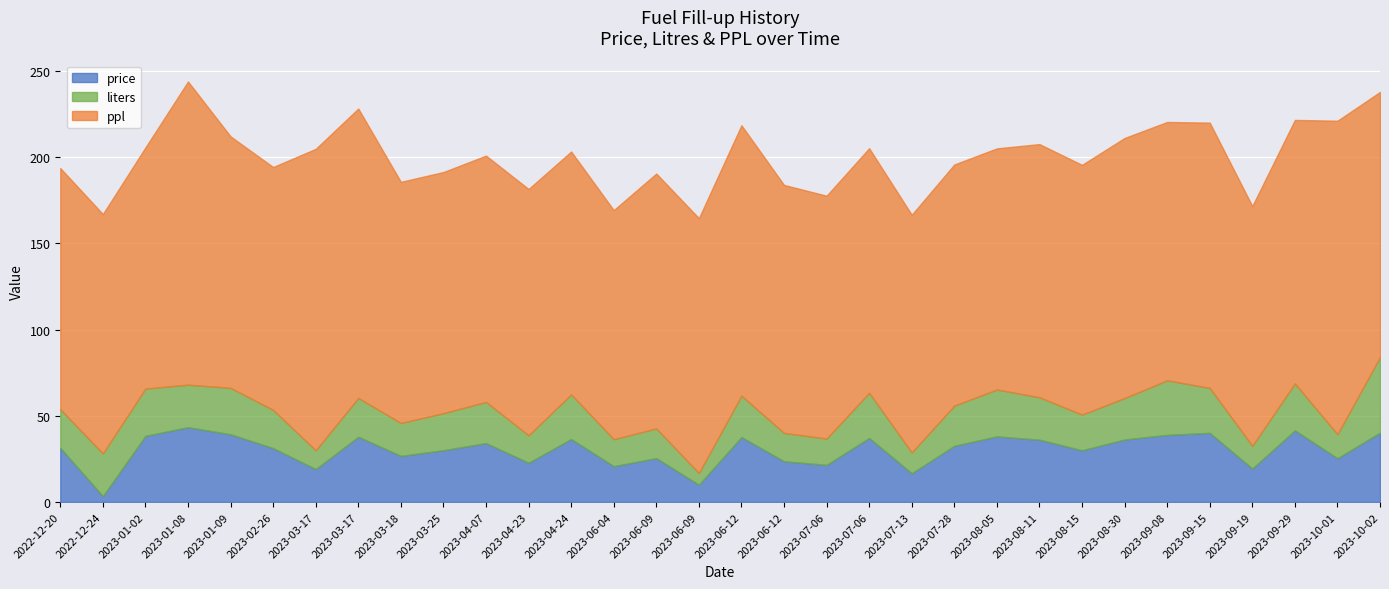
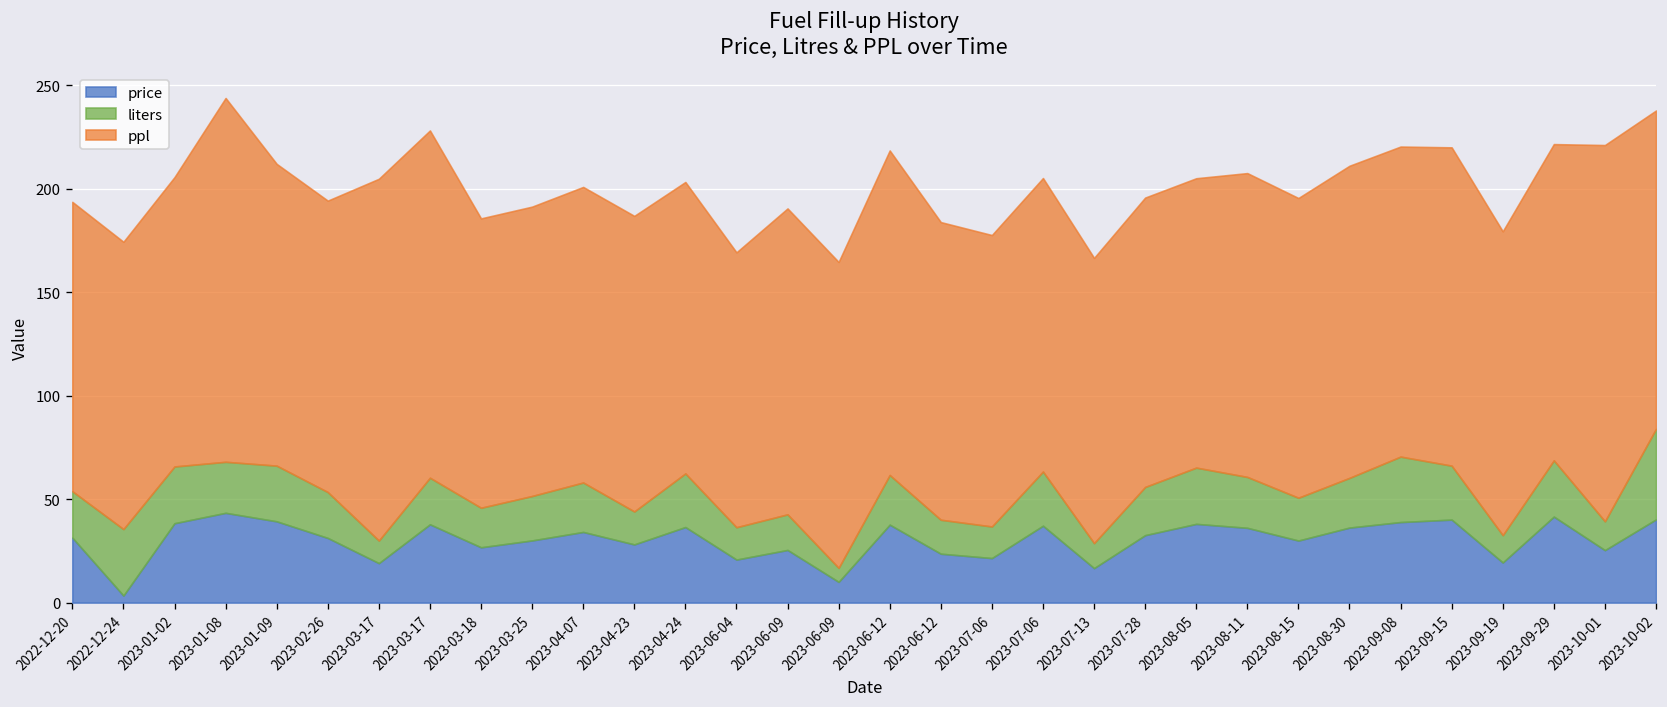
  {
    "price": {
      "2022-12-20": 31,
      "2022-12-24": 3,
      "2023-01-02": 38,
      "2023-01-08": 43,
      "2023-01-09": 39,
      "2023-02-26": 31,
      "2023-03-18": 27,
      "2023-03-25": 30,
      "2023-04-07": 34,
-     "2023-04-23": 23,
+     "2023-04-23": 28,
      "2023-04-24": 37,
      "2023-06-04": 21,
      "2023-07-13": 17,
      "2023-07-28": 33,
      "2023-08-05": 38,
      "2023-08-11": 36,
      "2023-08-15": 30,
      "2023-08-30": 36,
      "2023-09-08": 39,
      "2023-09-15": 40,
      "2023-09-19": 19,
      "2023-09-29": 42,
      "2023-10-01": 25,
      "2023-10-02": 40
    },
    "liters": {
      "2022-12-20": 22,
-     "2022-12-24": 25,
+     "2022-12-24": 32,
      "2023-01-02": 27,
      "2023-01-08": 25,
      "2023-01-09": 27,
      "2023-02-26": 22,
      "2023-03-18": 19,
      "2023-03-25": 21,
      "2023-04-07": 24,
      "2023-04-23": 16,
      "2023-04-24": 26,
      "2023-06-04": 16,
      "2023-07-13": 12,
      "2023-07-28": 23,
      "2023-08-05": 27,
      "2023-08-11": 25,
      "2023-08-15": 21,
      "2023-08-30": 24,
      "2023-09-08": 32,
      "2023-09-15": 26,
      "2023-09-19": 13,
      "2023-09-29": 27,
      "2023-10-01": 14,
      "2023-10-02": 44
    },
    "ppl": {
      "2022-12-20": 140,
      "2022-12-24": 139,
      "2023-01-02": 140,
      "2023-01-08": 176,
      "2023-01-09": 146,
      "2023-02-26": 141,
      "2023-03-18": 140,
      "2023-03-25": 140,
      "2023-04-07": 143,
      "2023-04-23": 143,
      "2023-04-24": 141,
      "2023-06-04": 133,
      "2023-07-13": 138,
      "2023-07-28": 140,
      "2023-08-05": 140,
      "2023-08-11": 147,
      "2023-08-15": 145,
      "2023-08-30": 151,
      "2023-09-08": 150,
      "2023-09-15": 154,
-     "2023-09-19": 139,
+     "2023-09-19": 147,
      "2023-09-29": 153,
      "2023-10-01": 182,
      "2023-10-02": 154
    }
  }
